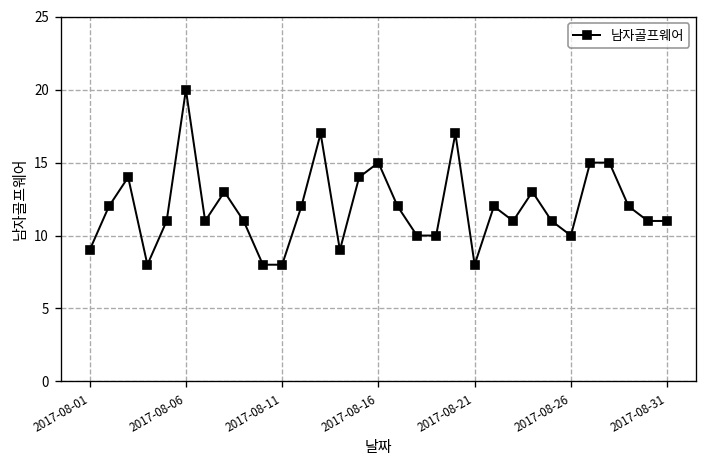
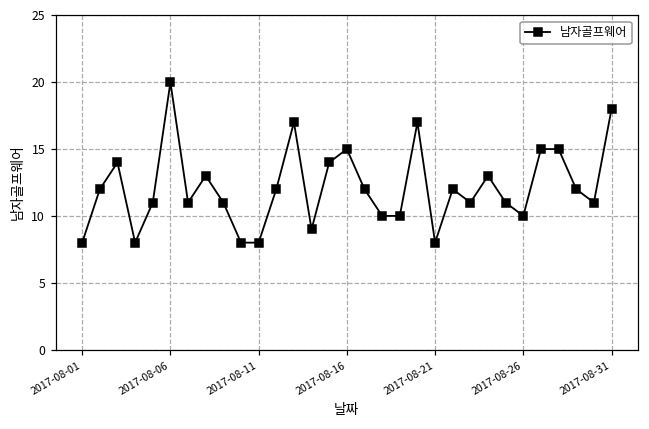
  {
-   "2017-08-01": 9,
+   "2017-08-01": 8,
    "2017-08-06": 20,
    "2017-08-11": 8,
    "2017-08-16": 15,
    "2017-08-21": 8,
    "2017-08-26": 10,
-   "2017-08-31": 11
+   "2017-08-31": 18
  }
